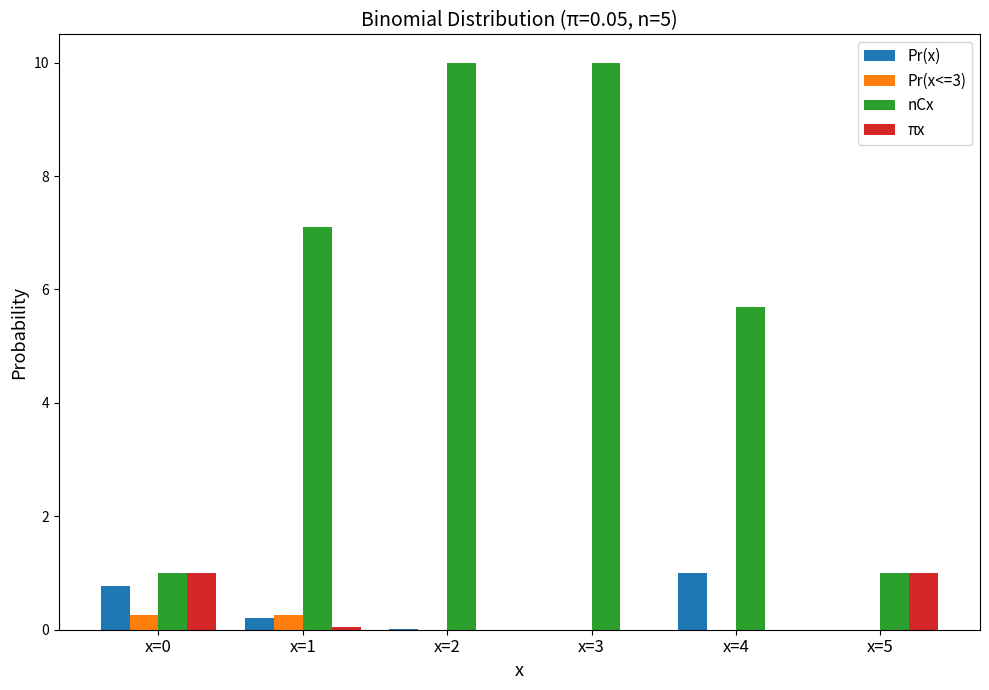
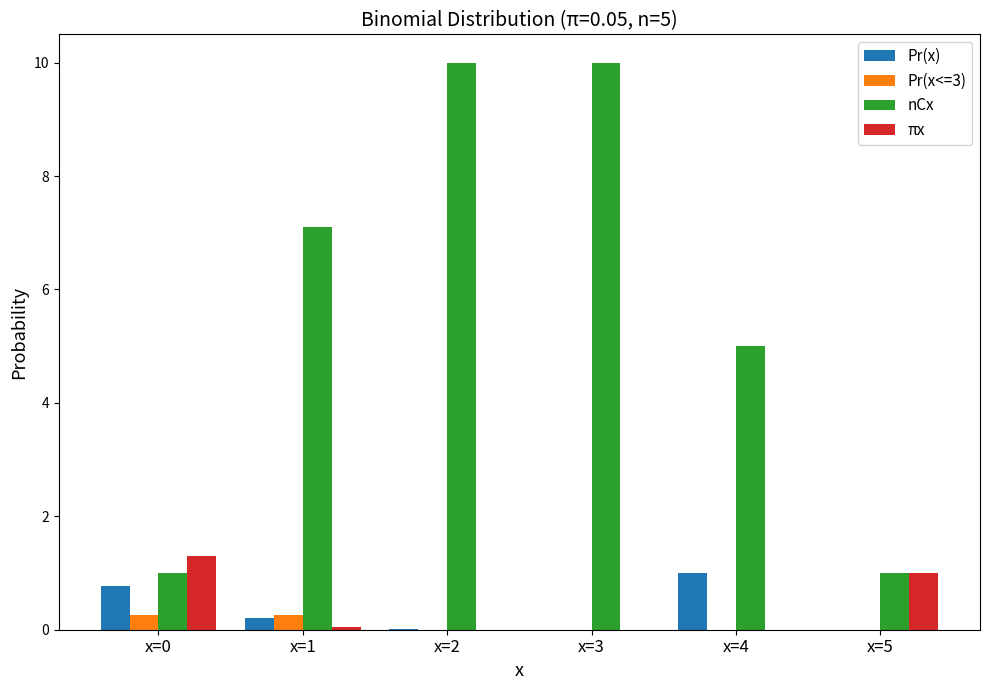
  {
    "Pr(x)": {
      "x=0": 0.8,
      "x=1": 0.2,
      "x=4": 1.0
    },
    "Pr(x<=3)": {
      "x=0": 0.3,
      "x=1": 0.3,
      "x=2": 0.0,
      "x=3": 0.0,
      "x=4": 0.0,
      "x=5": 0.0
    },
    "nCx": {
      "x=0": 1.0,
      "x=1": 7.1,
      "x=2": 10.0,
      "x=3": 10.0,
-     "x=4": 5.7,
+     "x=4": 5.0,
      "x=5": 1.0
    },
    "πx": {
-     "x=0": 1.0,
+     "x=0": 1.3,
      "x=1": 0.1,
      "x=5": 1.0
    }
  }
